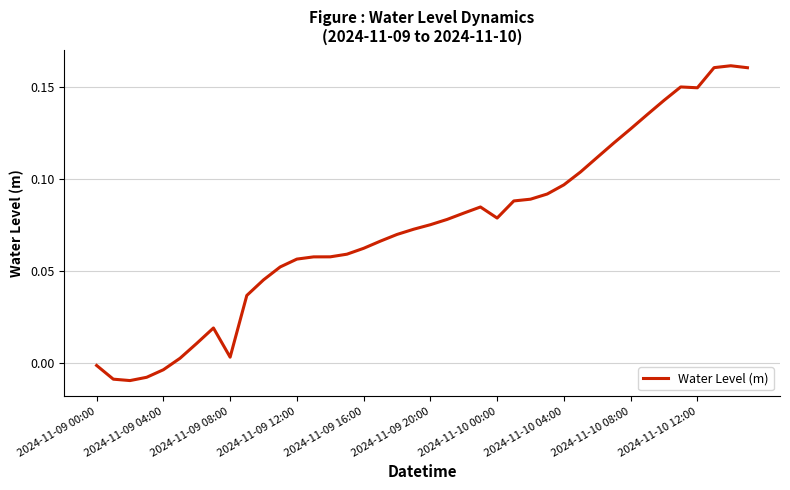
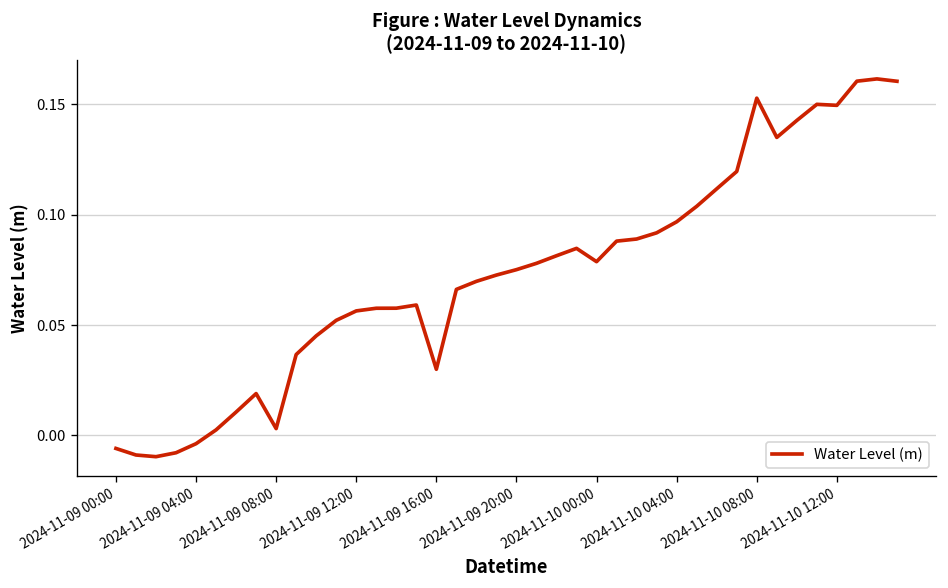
  {
-   "2024-11-09 00:00": -0.001,
+   "2024-11-09 00:00": -0.006,
    "2024-11-09 04:00": -0.004,
    "2024-11-09 08:00": 0.003,
    "2024-11-09 12:00": 0.056,
-   "2024-11-09 16:00": 0.062,
+   "2024-11-09 16:00": 0.030,
    "2024-11-09 20:00": 0.075,
    "2024-11-10 00:00": 0.079,
    "2024-11-10 04:00": 0.097,
-   "2024-11-10 08:00": 0.127,
+   "2024-11-10 08:00": 0.153,
    "2024-11-10 12:00": 0.150
  }
